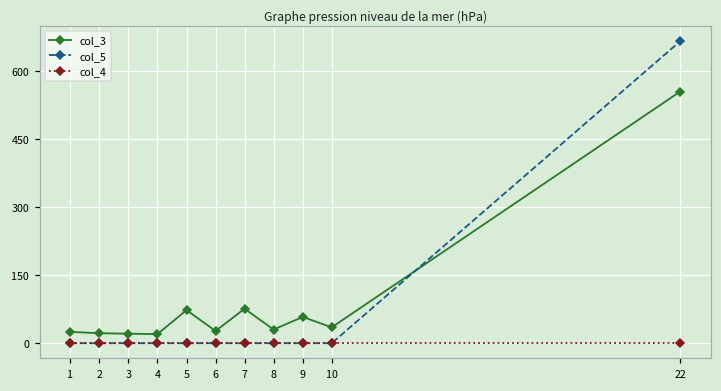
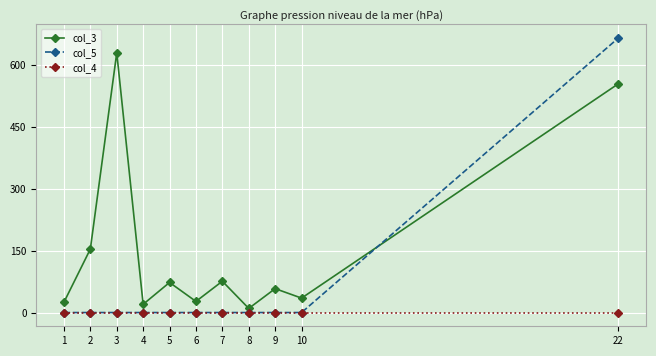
  {
    "col_3": {
      "1": 30,
-     "2": 20,
-     "3": 20,
+     "2": 150,
+     "3": 630,
      "4": 20,
      "5": 70,
      "6": 30,
      "7": 80,
-     "8": 30,
+     "8": 10,
      "9": 60,
      "10": 40,
      "22": 560
    },
    "col_5": {
      "22": 670
    },
    "col_4": {
      "22": 0
    }
  }
